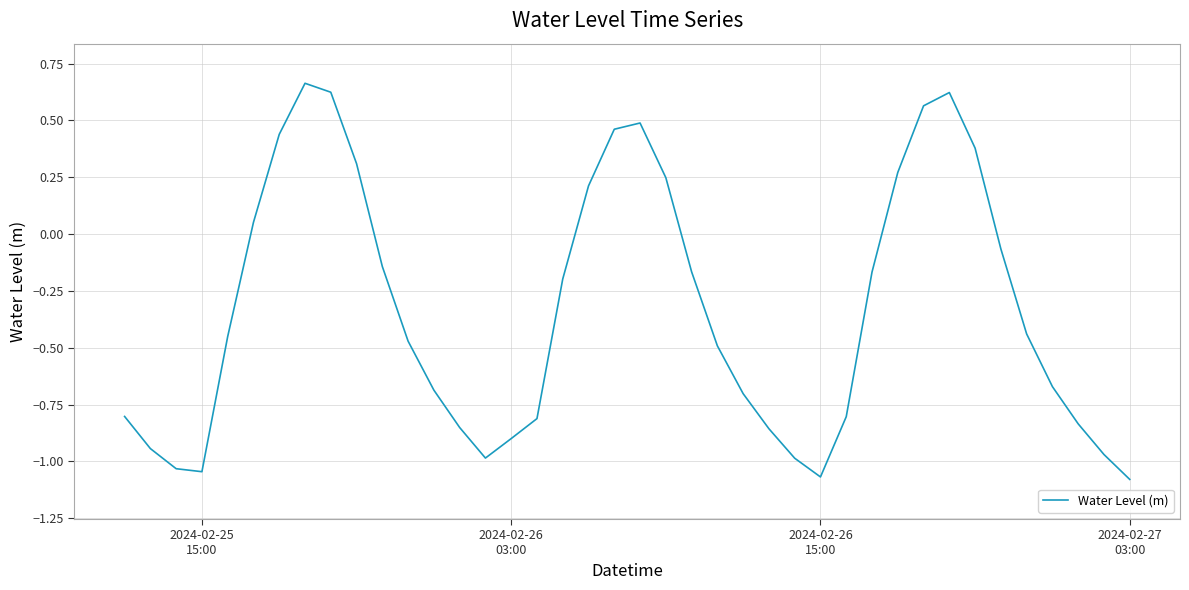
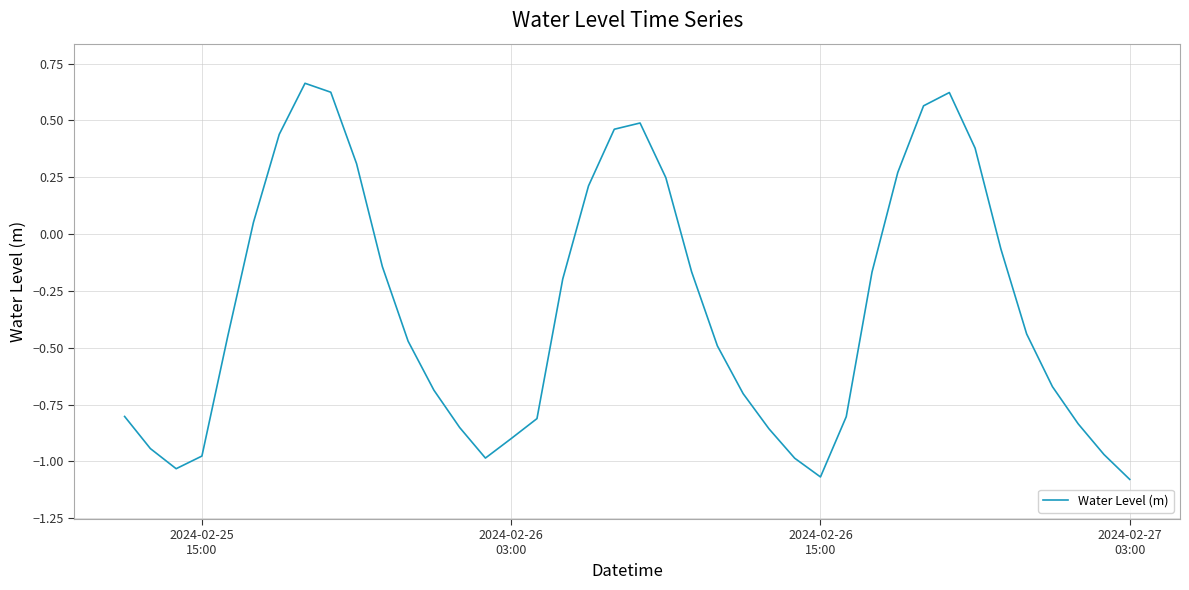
  {
-   "2024-02-25 15:00": -1.05,
+   "2024-02-25 15:00": -0.98,
    "2024-02-26 03:00": -0.90,
    "2024-02-26 15:00": -1.07,
    "2024-02-27 03:00": -1.08
  }
